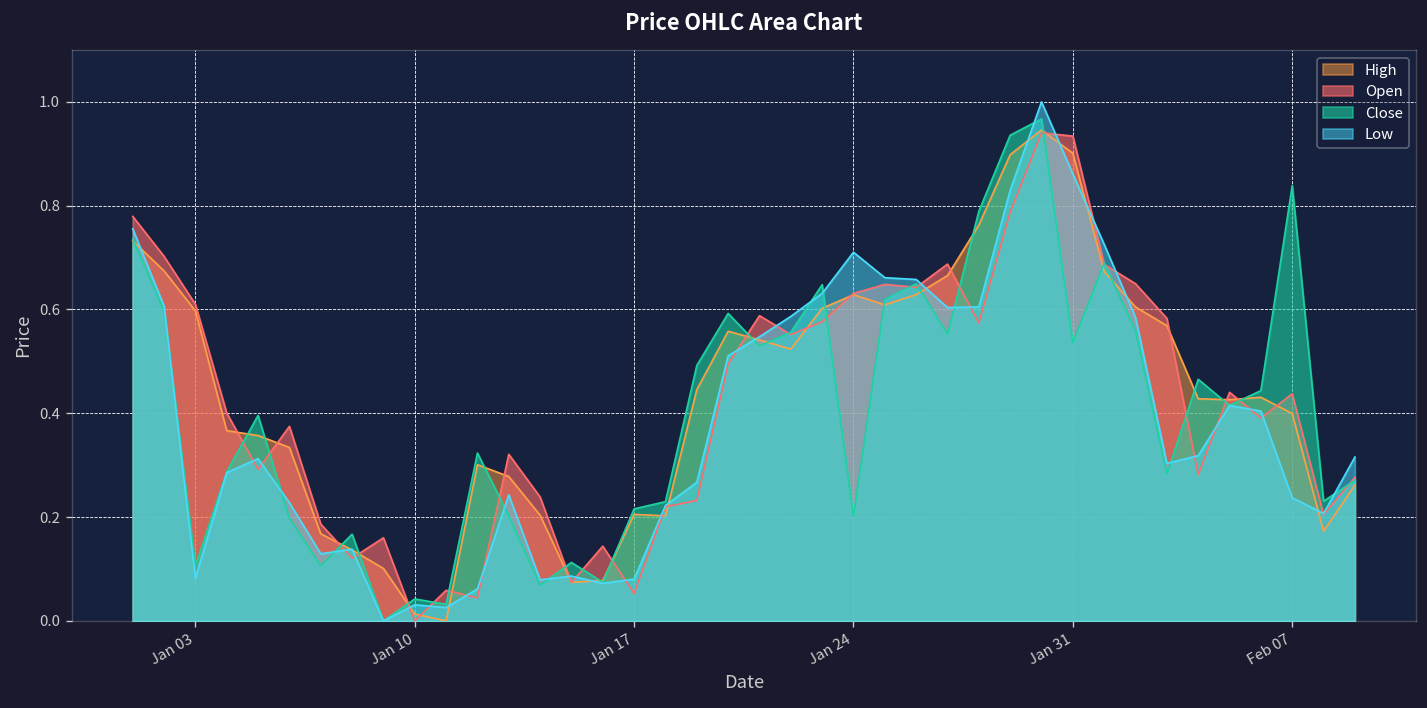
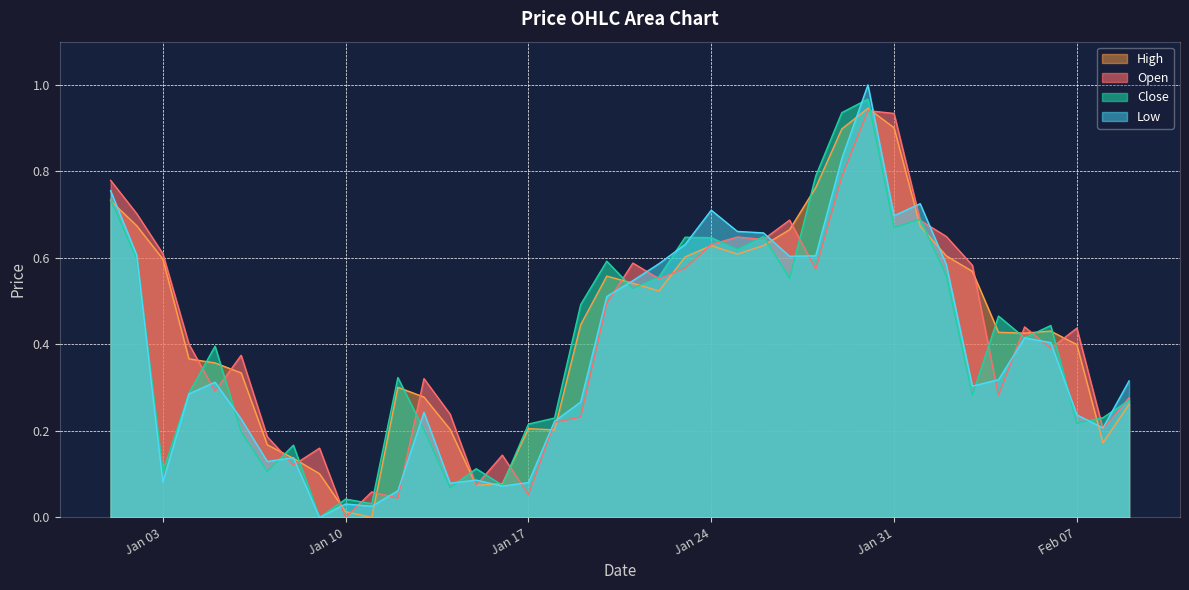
  {
    "Close": {
      "Jan 03": 0.11,
      "Jan 10": 0.04,
      "Jan 17": 0.22,
-     "Jan 24": 0.20,
-     "Jan 31": 0.54,
-     "Feb 07": 0.84
+     "Jan 24": 0.65,
+     "Jan 31": 0.67,
+     "Feb 07": 0.22
    },
    "Low": {
      "Jan 03": 0.08,
      "Jan 10": 0.03,
      "Jan 17": 0.08,
      "Jan 24": 0.71,
-     "Jan 31": 0.86,
+     "Jan 31": 0.70,
      "Feb 07": 0.24
    }
  }
